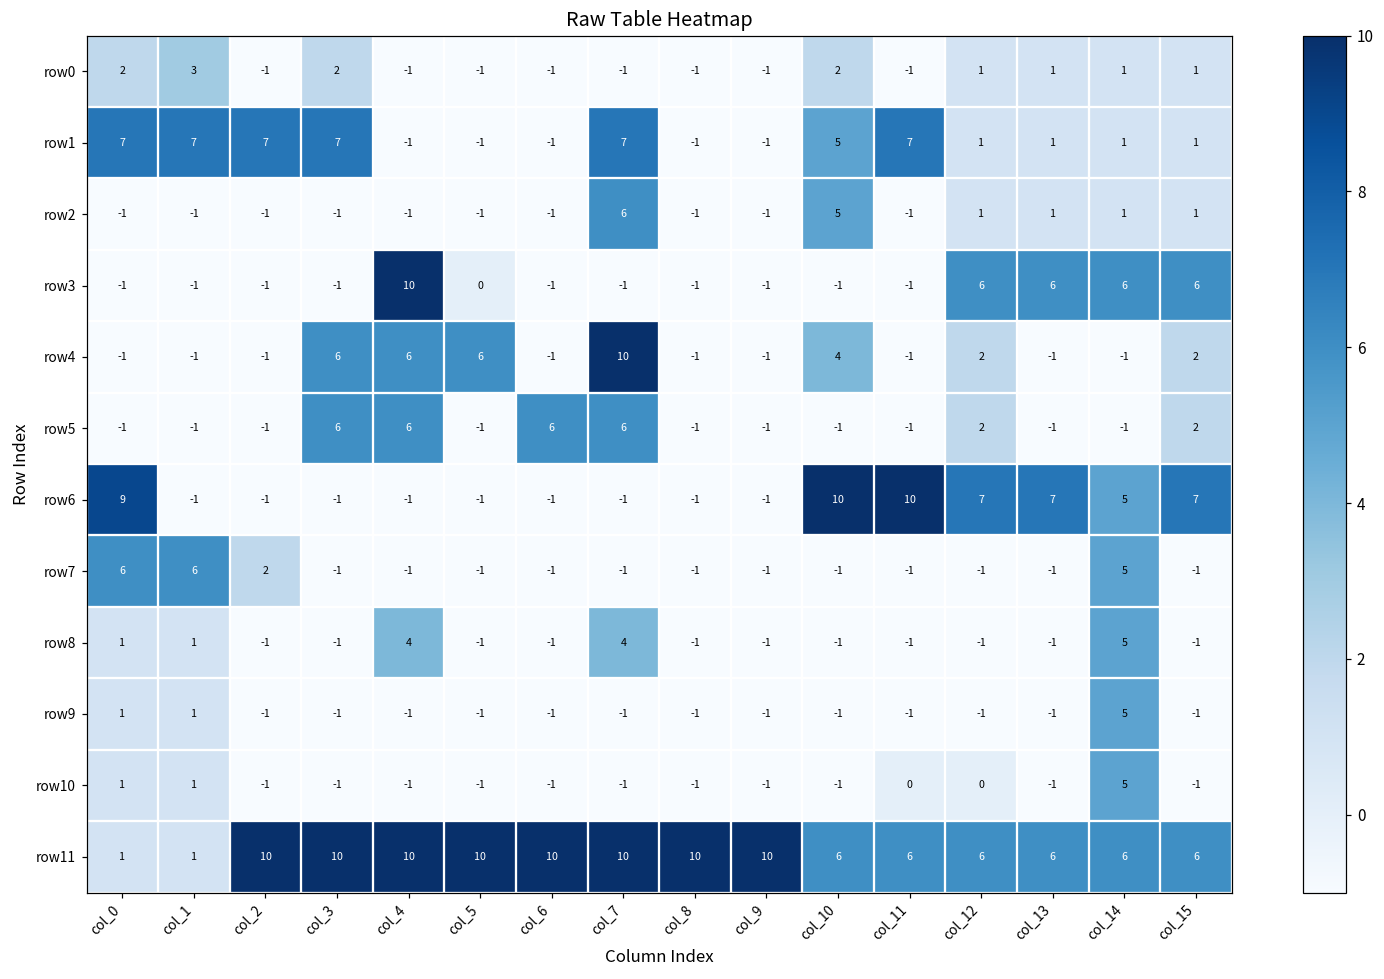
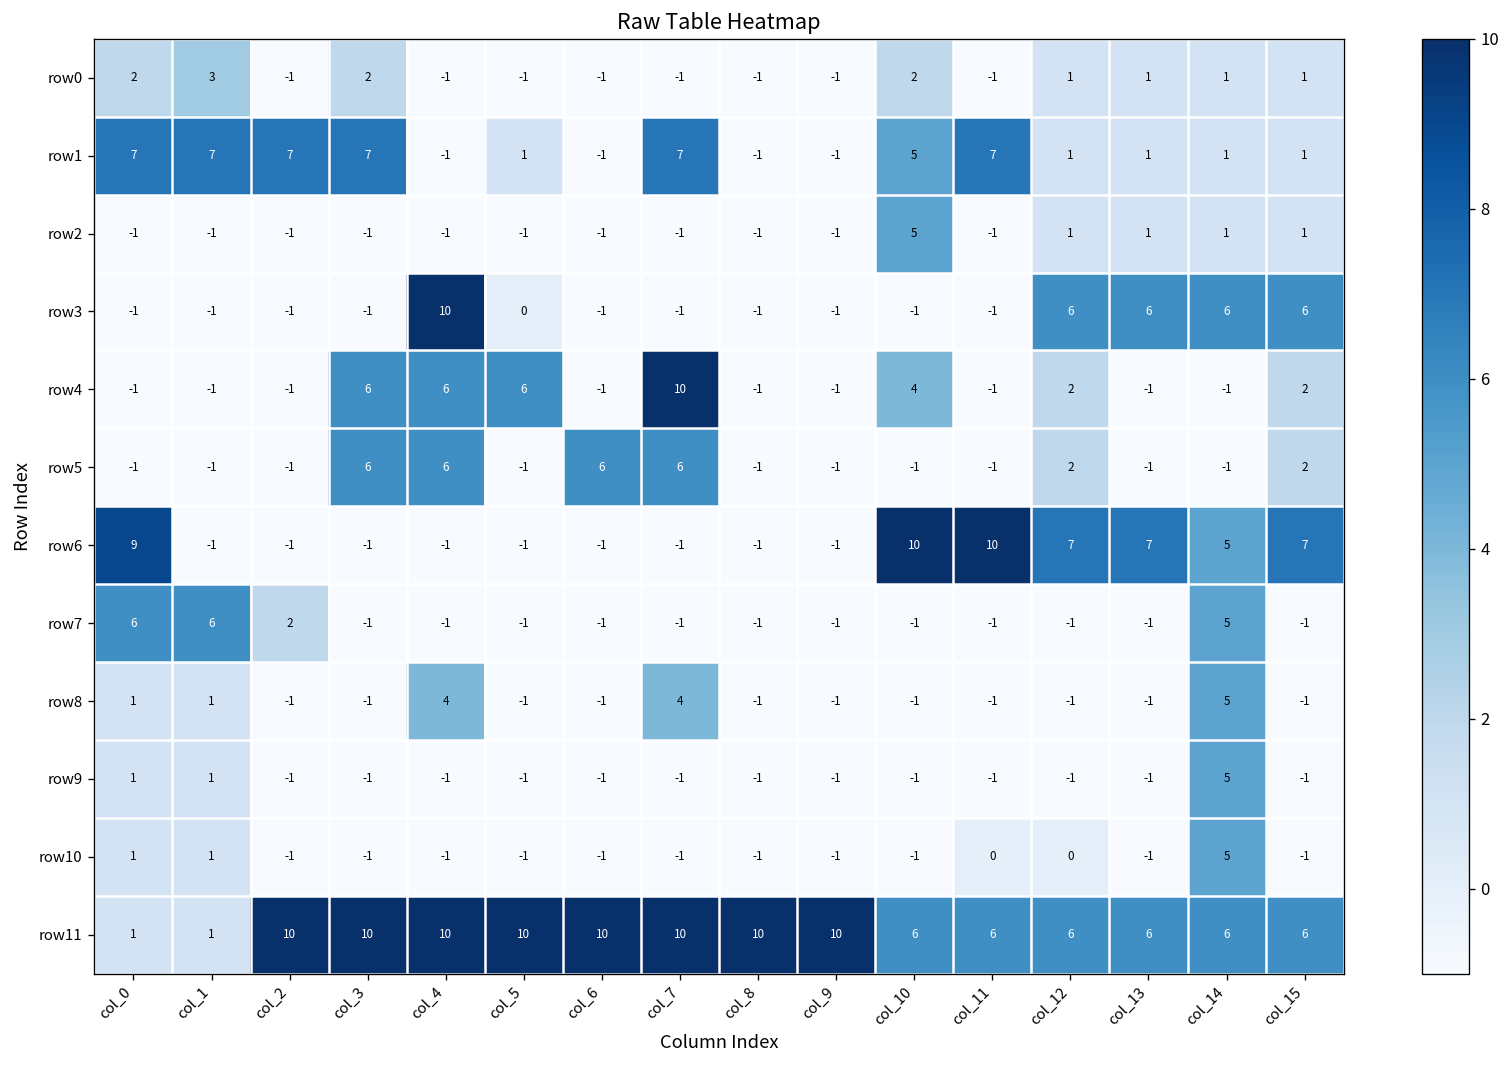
  {
    "row0": {
      "col_0": 2,
      "col_1": 3,
      "col_2": -1,
      "col_3": 2,
      "col_4": -1,
      "col_5": -1,
      "col_6": -1,
      "col_7": -1,
      "col_8": -1,
      "col_9": -1,
      "col_10": 2,
      "col_11": -1,
      "col_12": 1,
      "col_13": 1,
      "col_14": 1,
      "col_15": 1
    },
    "row1": {
      "col_0": 7,
      "col_1": 7,
      "col_2": 7,
      "col_3": 7,
      "col_4": -1,
-     "col_5": -1,
+     "col_5": 1,
      "col_6": -1,
      "col_7": 7,
      "col_8": -1,
      "col_9": -1,
      "col_10": 5,
      "col_11": 7,
      "col_12": 1,
      "col_13": 1,
      "col_14": 1,
      "col_15": 1
    },
    "row2": {
      "col_0": -1,
      "col_1": -1,
      "col_2": -1,
      "col_3": -1,
      "col_4": -1,
      "col_5": -1,
      "col_6": -1,
-     "col_7": 6,
+     "col_7": -1,
      "col_8": -1,
      "col_9": -1,
      "col_10": 5,
      "col_11": -1,
      "col_12": 1,
      "col_13": 1,
      "col_14": 1,
      "col_15": 1
    },
    "row3": {
      "col_0": -1,
      "col_1": -1,
      "col_2": -1,
      "col_3": -1,
      "col_4": 10,
      "col_5": 0,
      "col_6": -1,
      "col_7": -1,
      "col_8": -1,
      "col_9": -1,
      "col_10": -1,
      "col_11": -1,
      "col_12": 6,
      "col_13": 6,
      "col_14": 6,
      "col_15": 6
    },
    "row4": {
      "col_0": -1,
      "col_1": -1,
      "col_2": -1,
      "col_3": 6,
      "col_4": 6,
      "col_5": 6,
      "col_6": -1,
      "col_7": 10,
      "col_8": -1,
      "col_9": -1,
      "col_10": 4,
      "col_11": -1,
      "col_12": 2,
      "col_13": -1,
      "col_14": -1,
      "col_15": 2
    },
    "row5": {
      "col_0": -1,
      "col_1": -1,
      "col_2": -1,
      "col_3": 6,
      "col_4": 6,
      "col_5": -1,
      "col_6": 6,
      "col_7": 6,
      "col_8": -1,
      "col_9": -1,
      "col_10": -1,
      "col_11": -1,
      "col_12": 2,
      "col_13": -1,
      "col_14": -1,
      "col_15": 2
    },
    "row6": {
      "col_0": 9,
      "col_1": -1,
      "col_2": -1,
      "col_3": -1,
      "col_4": -1,
      "col_5": -1,
      "col_6": -1,
      "col_7": -1,
      "col_8": -1,
      "col_9": -1,
      "col_10": 10,
      "col_11": 10,
      "col_12": 7,
      "col_13": 7,
      "col_14": 5,
      "col_15": 7
    },
    "row7": {
      "col_0": 6,
      "col_1": 6,
      "col_2": 2,
      "col_3": -1,
      "col_4": -1,
      "col_5": -1,
      "col_6": -1,
      "col_7": -1,
      "col_8": -1,
      "col_9": -1,
      "col_10": -1,
      "col_11": -1,
      "col_12": -1,
      "col_13": -1,
      "col_14": 5,
      "col_15": -1
    },
    "row8": {
      "col_0": 1,
      "col_1": 1,
      "col_2": -1,
      "col_3": -1,
      "col_4": 4,
      "col_5": -1,
      "col_6": -1,
      "col_7": 4,
      "col_8": -1,
      "col_9": -1,
      "col_10": -1,
      "col_11": -1,
      "col_12": -1,
      "col_13": -1,
      "col_14": 5,
      "col_15": -1
    },
    "row9": {
      "col_0": 1,
      "col_1": 1,
      "col_2": -1,
      "col_3": -1,
      "col_4": -1,
      "col_5": -1,
      "col_6": -1,
      "col_7": -1,
      "col_8": -1,
      "col_9": -1,
      "col_10": -1,
      "col_11": -1,
      "col_12": -1,
      "col_13": -1,
      "col_14": 5,
      "col_15": -1
    },
    "row10": {
      "col_0": 1,
      "col_1": 1,
      "col_2": -1,
      "col_3": -1,
      "col_4": -1,
      "col_5": -1,
      "col_6": -1,
      "col_7": -1,
      "col_8": -1,
      "col_9": -1,
      "col_10": -1,
      "col_11": 0,
      "col_12": 0,
      "col_13": -1,
      "col_14": 5,
      "col_15": -1
    },
    "row11": {
      "col_0": 1,
      "col_1": 1,
      "col_2": 10,
      "col_3": 10,
      "col_4": 10,
      "col_5": 10,
      "col_6": 10,
      "col_7": 10,
      "col_8": 10,
      "col_9": 10,
      "col_10": 6,
      "col_11": 6,
      "col_12": 6,
      "col_13": 6,
      "col_14": 6,
      "col_15": 6
    }
  }
